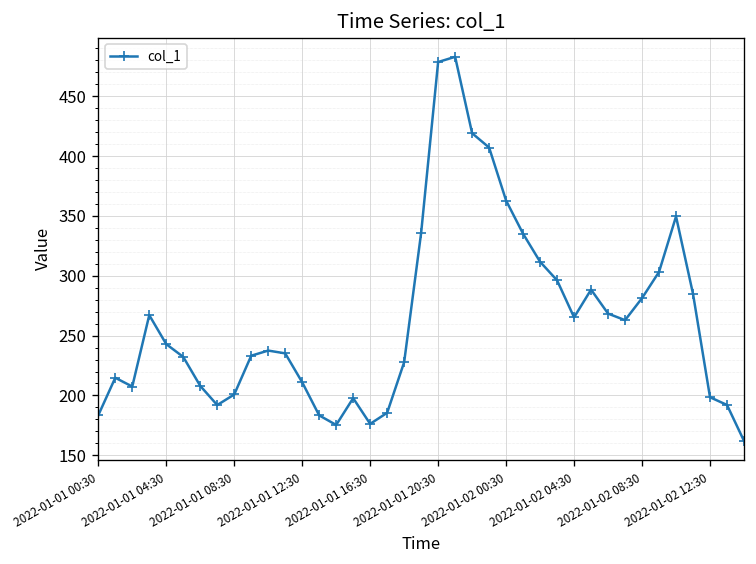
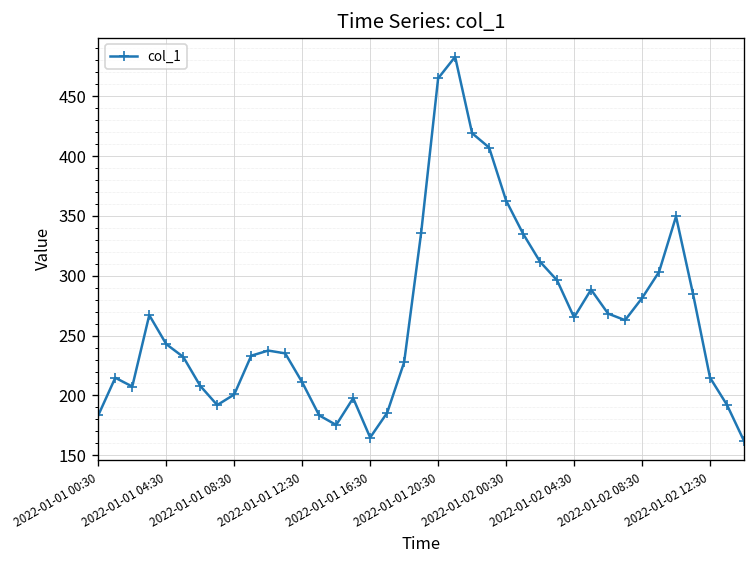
  {
    "2022-01-01 00:30": 180,
    "2022-01-01 04:30": 240,
    "2022-01-01 08:30": 200,
    "2022-01-01 12:30": 210,
-   "2022-01-01 16:30": 180,
-   "2022-01-01 20:30": 480,
+   "2022-01-01 16:30": 160,
+   "2022-01-01 20:30": 470,
    "2022-01-02 00:30": 360,
    "2022-01-02 04:30": 270,
    "2022-01-02 08:30": 280,
-   "2022-01-02 12:30": 200
+   "2022-01-02 12:30": 210
  }
